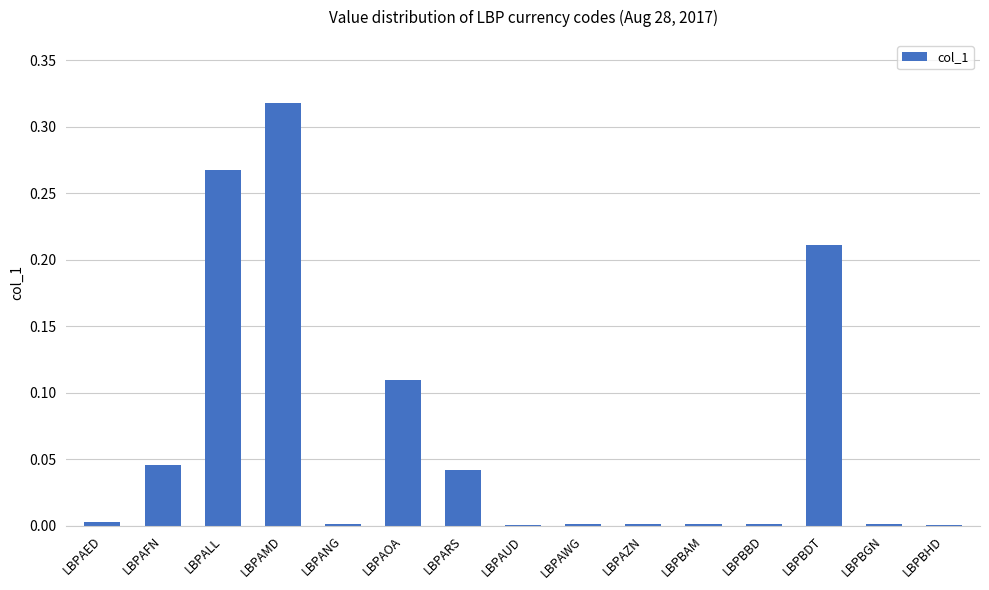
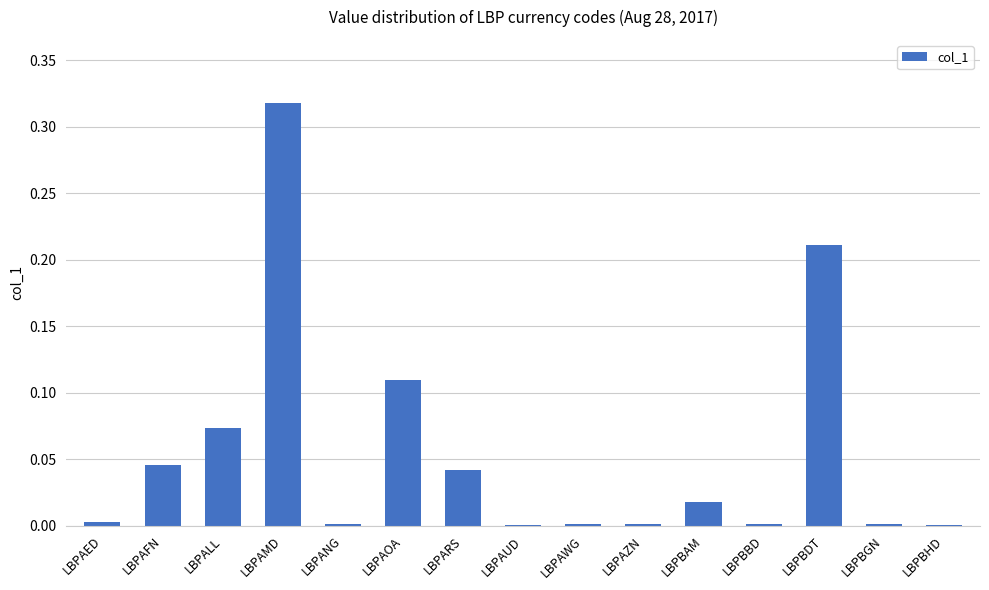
  {
    "LBPAED": 0.002,
    "LBPAFN": 0.045,
-   "LBPALL": 0.268,
+   "LBPALL": 0.074,
    "LBPAMD": 0.318,
    "LBPAOA": 0.110,
    "LBPARS": 0.042,
-   "LBPBAM": 0.001,
+   "LBPBAM": 0.018,
    "LBPBDT": 0.211
  }
